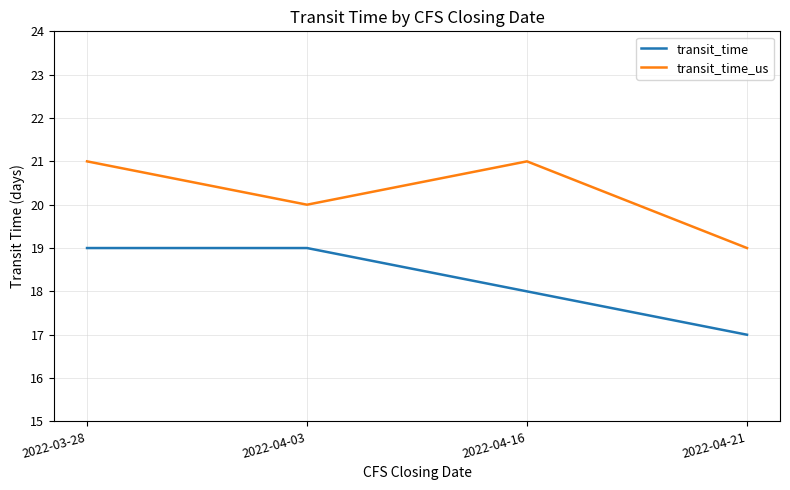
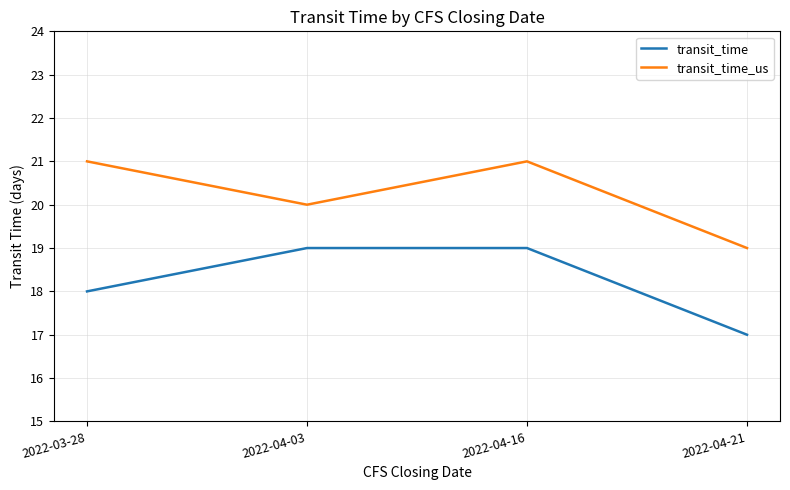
  {
    "transit_time": {
-     "2022-03-28": 19,
+     "2022-03-28": 18,
      "2022-04-03": 19,
-     "2022-04-16": 18,
+     "2022-04-16": 19,
      "2022-04-21": 17
    },
    "transit_time_us": {
      "2022-03-28": 21,
      "2022-04-03": 20,
      "2022-04-16": 21,
      "2022-04-21": 19
    }
  }
